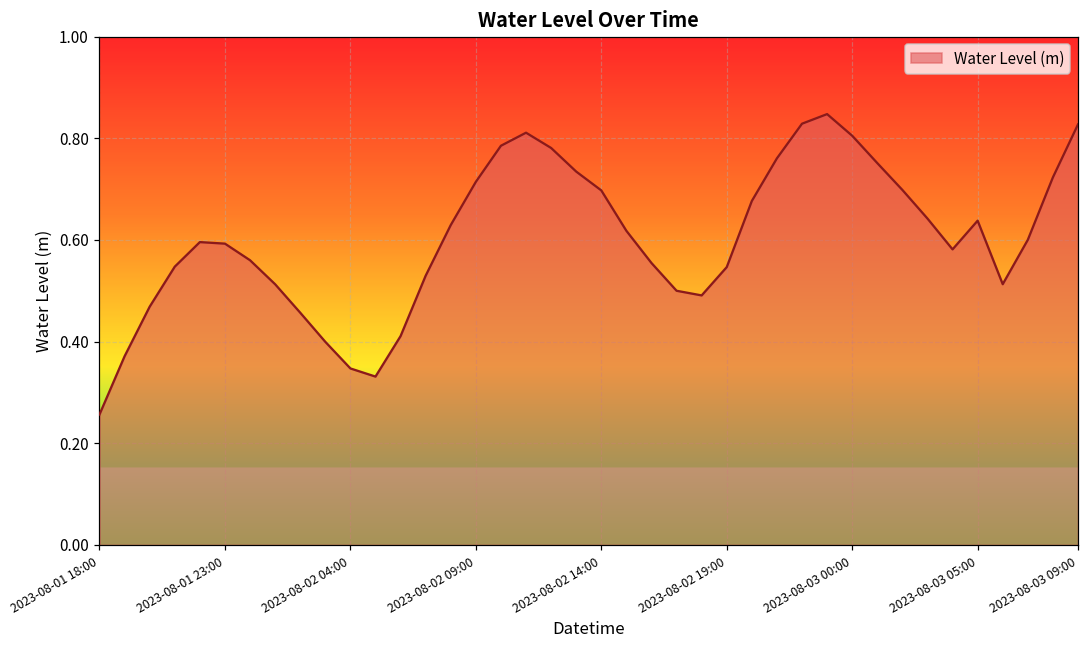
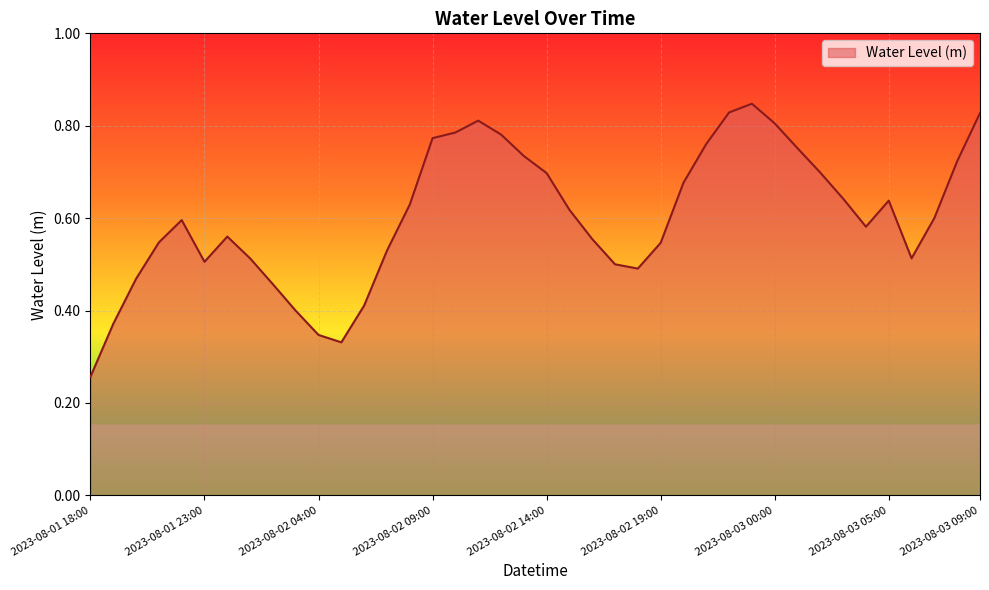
  {
    "2023-08-01 18:00": 0.26,
-   "2023-08-01 23:00": 0.59,
+   "2023-08-01 23:00": 0.51,
    "2023-08-02 04:00": 0.35,
-   "2023-08-02 09:00": 0.71,
+   "2023-08-02 09:00": 0.77,
    "2023-08-02 14:00": 0.70,
    "2023-08-02 19:00": 0.55,
    "2023-08-03 00:00": 0.81,
    "2023-08-03 05:00": 0.64,
    "2023-08-03 09:00": 0.83
  }
